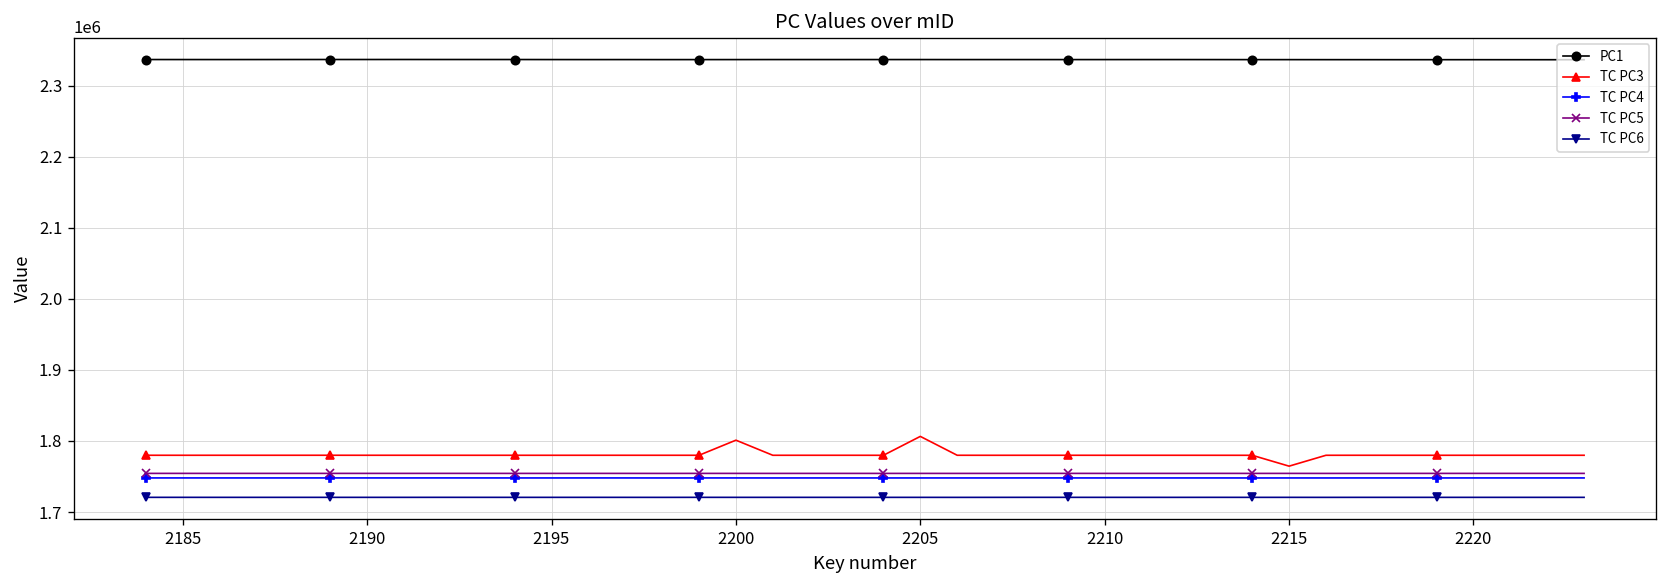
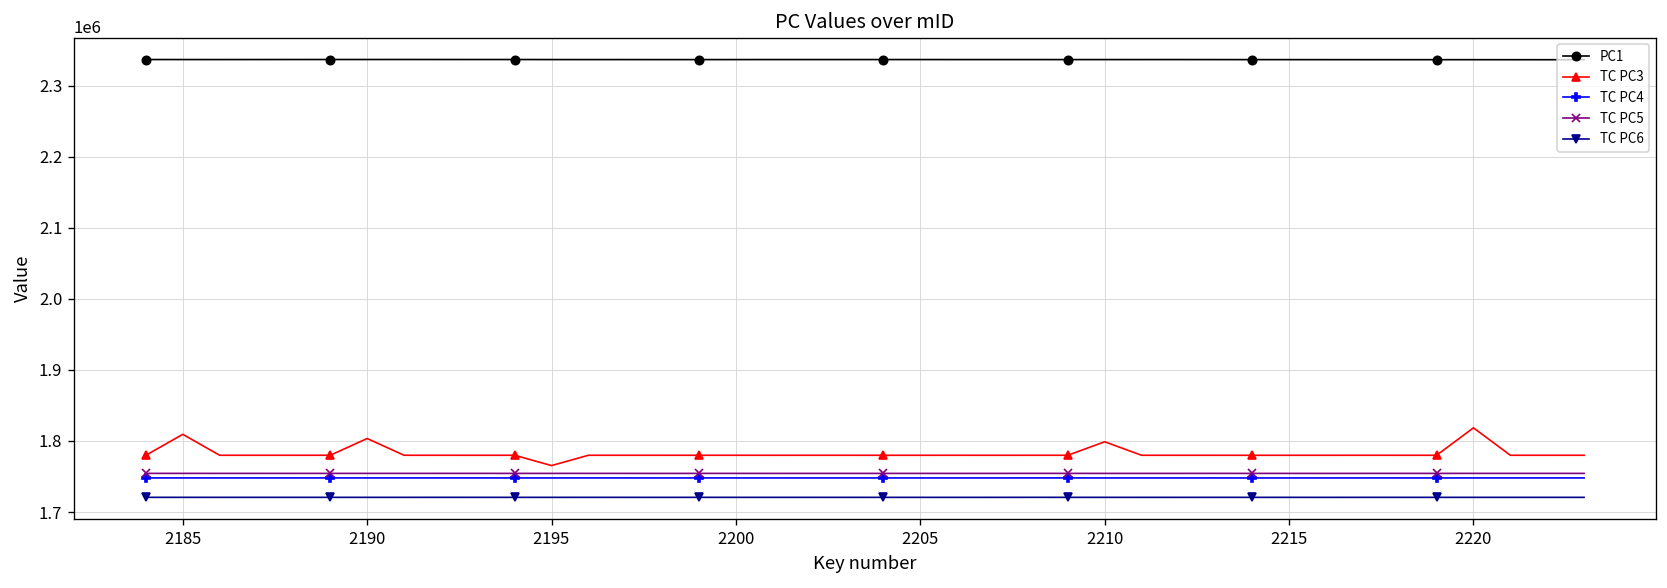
  {
    "PC1": {
      "2185": 2340000,
      "2190": 2340000,
      "2195": 2340000,
      "2200": 2340000,
      "2205": 2340000,
      "2210": 2340000,
      "2215": 2340000,
      "2220": 2340000
    },
    "TC PC3": {
-     "2185": 1780000,
-     "2190": 1780000,
-     "2195": 1780000,
-     "2200": 1800000,
-     "2205": 1810000,
-     "2210": 1780000,
-     "2215": 1760000,
-     "2220": 1780000
+     "2185": 1810000,
+     "2190": 1800000,
+     "2195": 1770000,
+     "2200": 1780000,
+     "2205": 1780000,
+     "2210": 1800000,
+     "2215": 1780000,
+     "2220": 1820000
    },
    "TC PC4": {
      "2185": 1750000,
      "2190": 1750000,
      "2195": 1750000,
      "2200": 1750000,
      "2205": 1750000,
      "2210": 1750000,
      "2215": 1750000,
      "2220": 1750000
    },
    "TC PC5": {
      "2185": 1750000,
      "2190": 1750000,
      "2195": 1750000,
      "2200": 1750000,
      "2205": 1750000,
      "2210": 1750000,
      "2215": 1750000,
      "2220": 1750000
    },
    "TC PC6": {
      "2185": 1720000,
      "2190": 1720000,
      "2195": 1720000,
      "2200": 1720000,
      "2205": 1720000,
      "2210": 1720000,
      "2215": 1720000,
      "2220": 1720000
    }
  }
